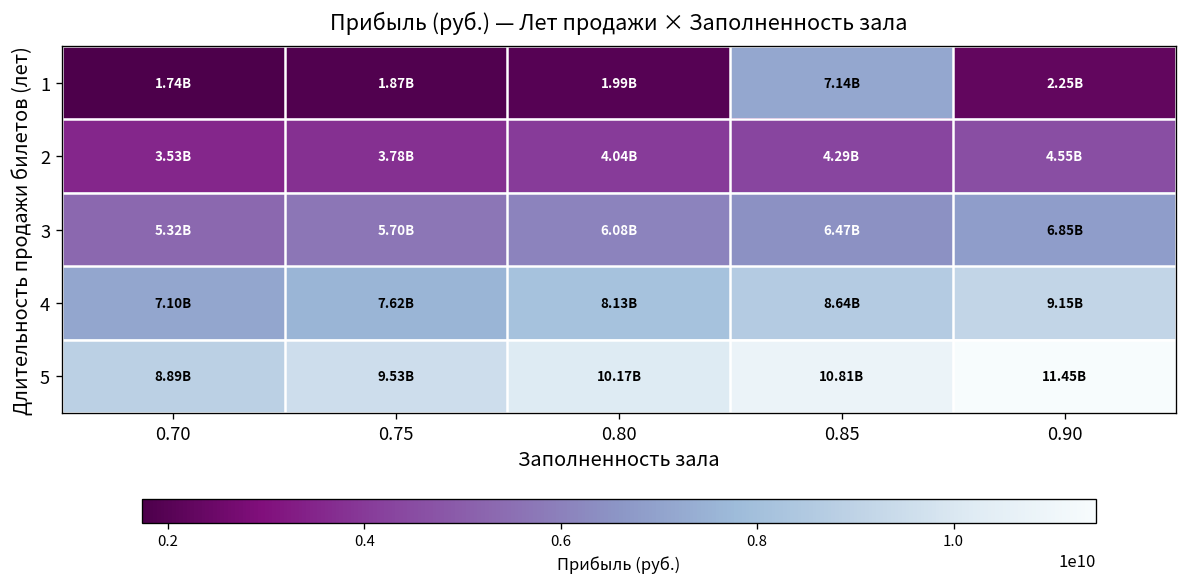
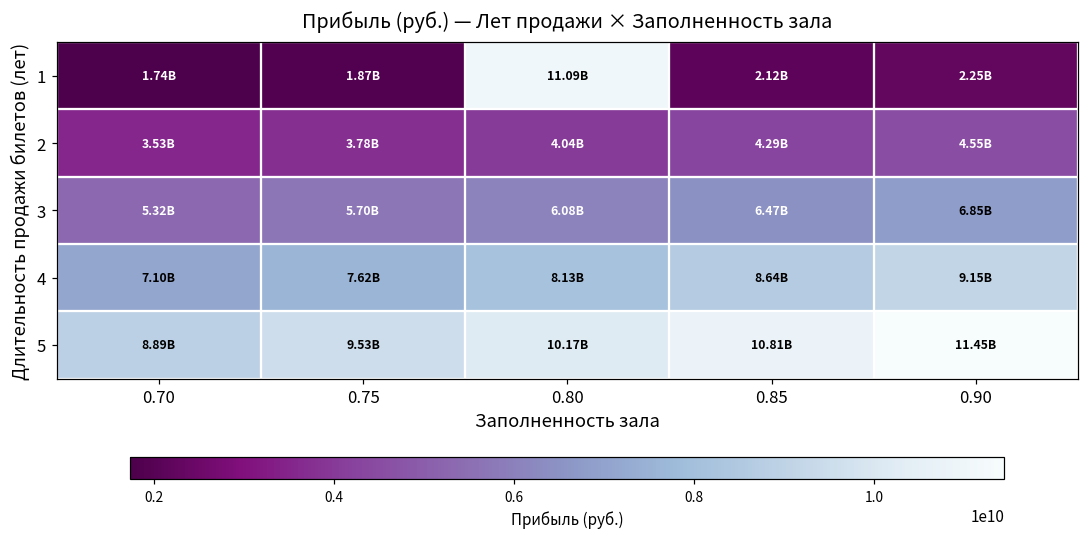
  {
    "1": {
      "0.70": "1.74B",
      "0.75": "1.87B",
-     "0.80": "1.99B",
-     "0.85": "7.14B",
+     "0.80": "11.09B",
+     "0.85": "2.12B",
      "0.90": "2.25B"
    },
    "2": {
      "0.70": "3.53B",
      "0.75": "3.78B",
      "0.80": "4.04B",
      "0.85": "4.29B",
      "0.90": "4.55B"
    },
    "3": {
      "0.70": "5.32B",
      "0.75": "5.70B",
      "0.80": "6.08B",
      "0.85": "6.47B",
      "0.90": "6.85B"
    },
    "4": {
      "0.70": "7.10B",
      "0.75": "7.62B",
      "0.80": "8.13B",
      "0.85": "8.64B",
      "0.90": "9.15B"
    },
    "5": {
      "0.70": "8.89B",
      "0.75": "9.53B",
      "0.80": "10.17B",
      "0.85": "10.81B",
      "0.90": "11.45B"
    }
  }
